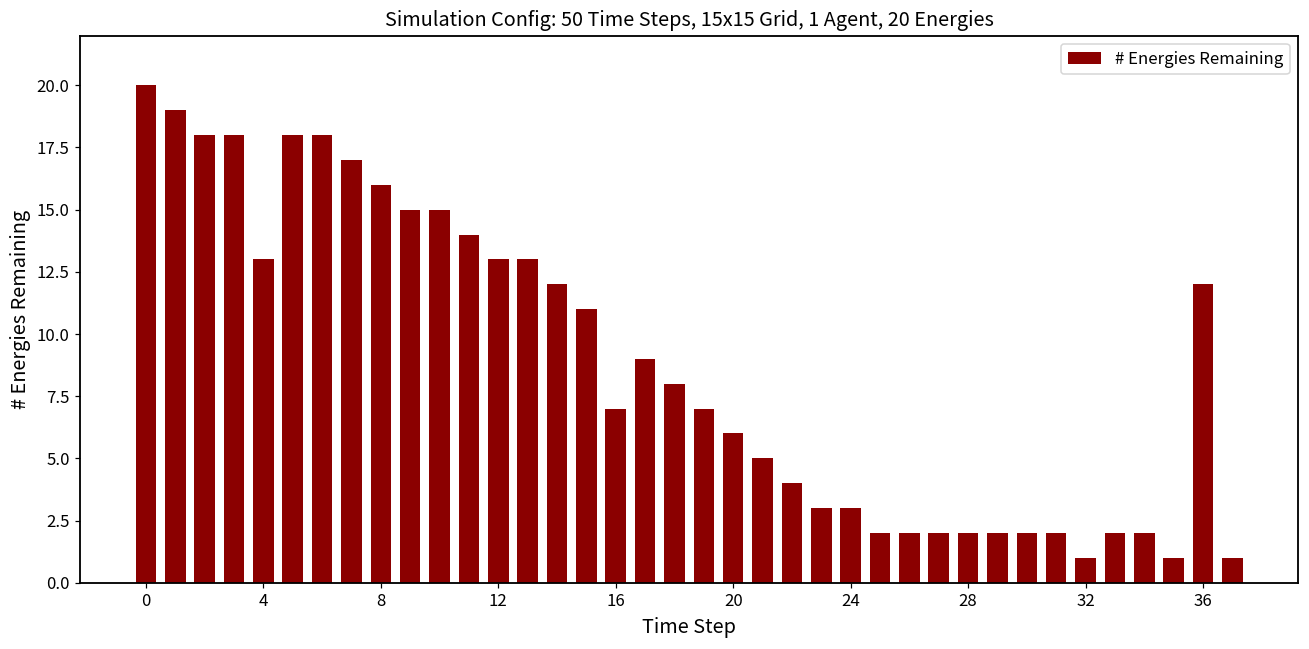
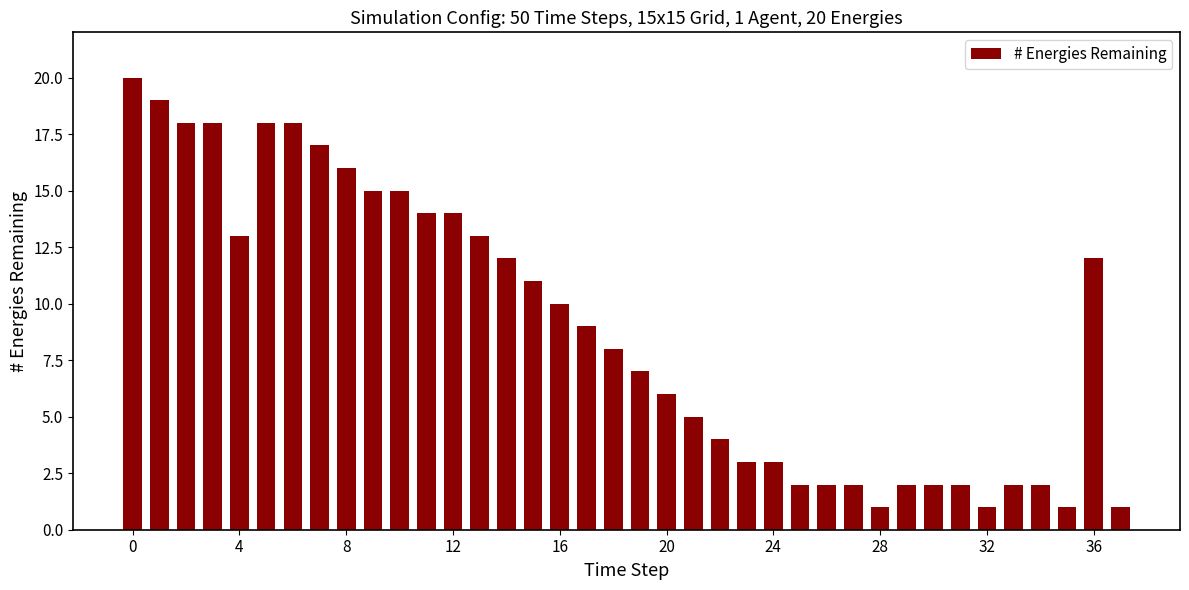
  {
    "0": 20,
    "4": 13,
    "8": 16,
-   "12": 13,
-   "16": 7,
+   "12": 14,
+   "16": 10,
    "20": 6,
    "24": 3,
-   "28": 2,
+   "28": 1,
    "32": 1,
    "36": 12
  }
